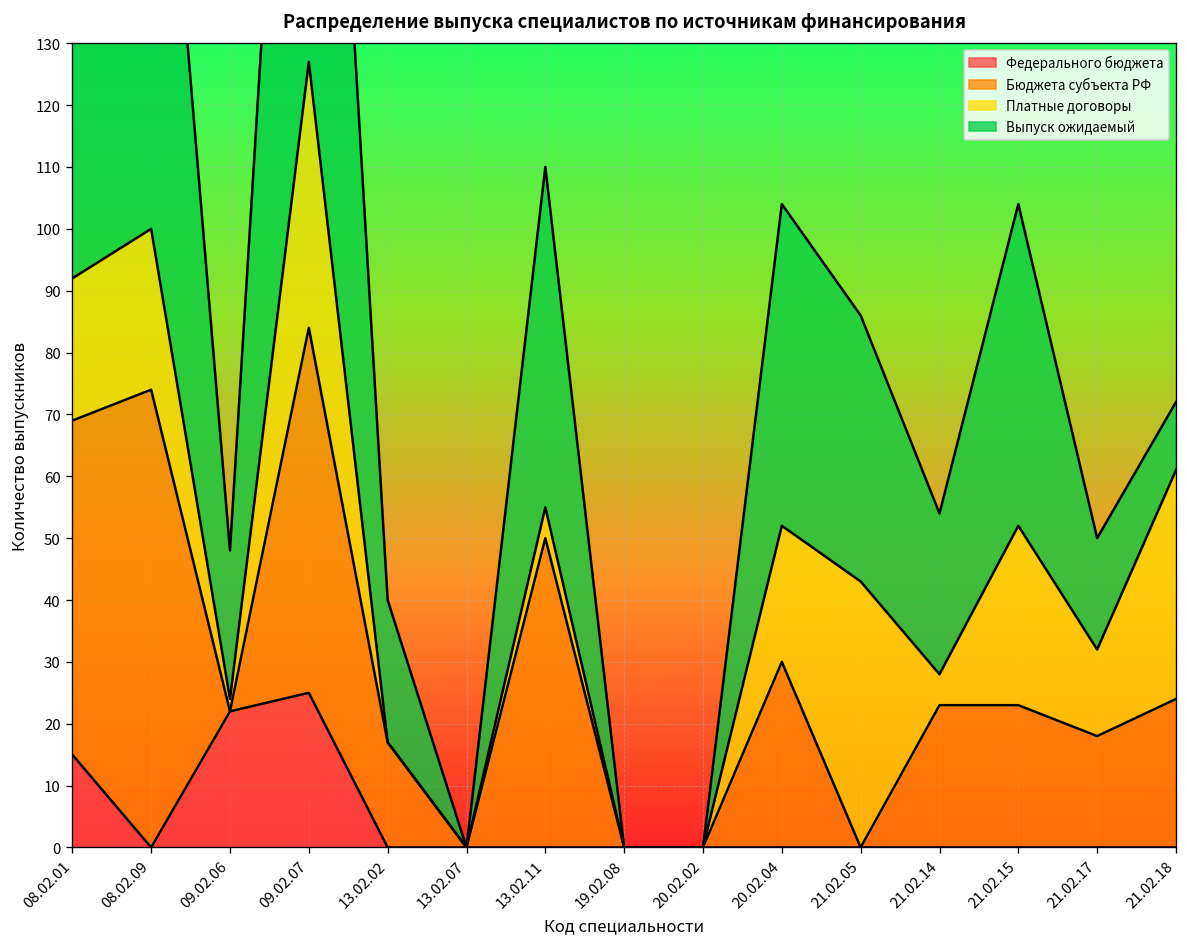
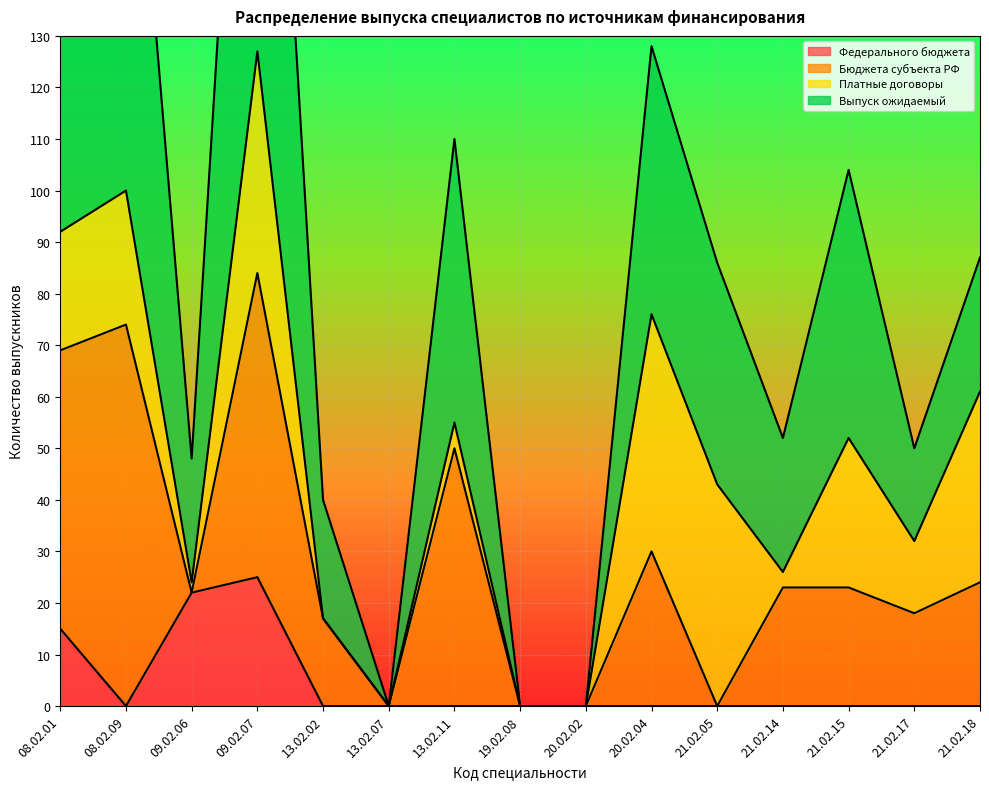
  {
    "Федерального бюджета": {
      "08.02.01": 15,
      "08.02.09": 0,
      "09.02.07": 25,
      "13.02.02": 0,
      "13.02.11": 0,
      "20.02.04": 0,
      "21.02.14": 0,
      "21.02.15": 0,
      "21.02.17": 0,
      "21.02.18": 0
    },
    "Бюджета субъекта РФ": {
      "08.02.01": 54,
      "08.02.09": 74,
      "09.02.07": 59,
      "13.02.11": 50,
      "20.02.04": 30,
      "21.02.14": 23,
      "21.02.15": 23,
      "21.02.17": 18,
      "21.02.18": 24
    },
    "Платные договоры": {
      "08.02.01": 23,
      "08.02.09": 26,
      "09.02.06": 2,
      "09.02.07": 43,
      "13.02.11": 5,
-     "20.02.04": 22,
+     "20.02.04": 46,
      "21.02.05": 43,
-     "21.02.14": 5,
+     "21.02.14": 3,
      "21.02.15": 29,
      "21.02.17": 14,
      "21.02.18": 37
    },
    "Выпуск ожидаемый": {
      "09.02.06": 24,
      "13.02.02": 23,
      "13.02.11": 55,
      "20.02.04": 52,
      "21.02.05": 43,
      "21.02.14": 26,
      "21.02.15": 52,
      "21.02.17": 18,
-     "21.02.18": 11
+     "21.02.18": 26
    }
  }
